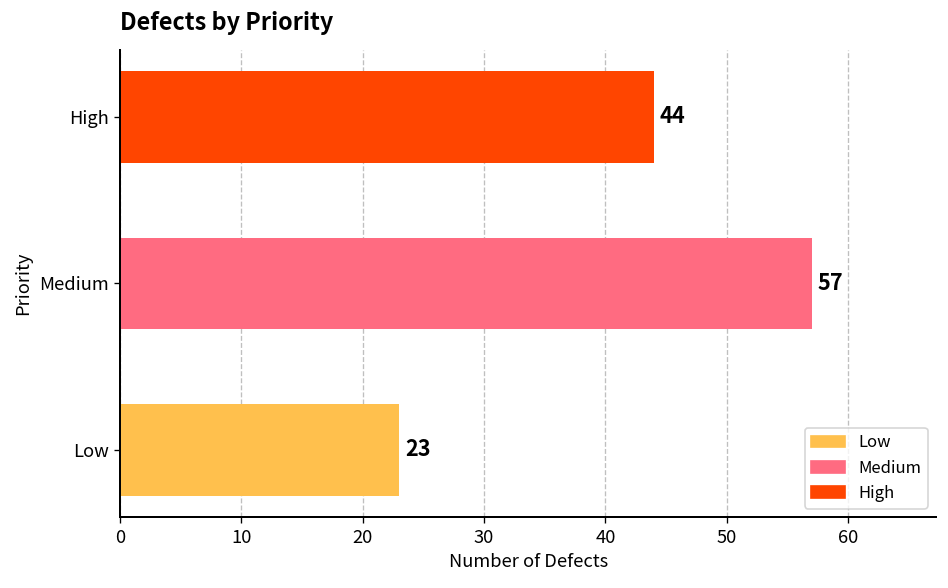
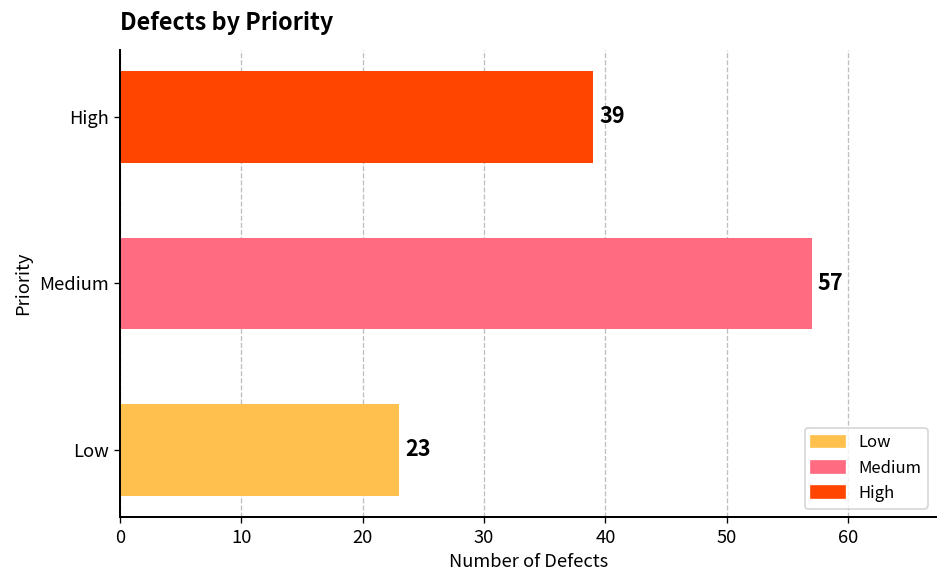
  {
-   "High": 44,
+   "High": 39,
    "Medium": 57,
    "Low": 23
  }
